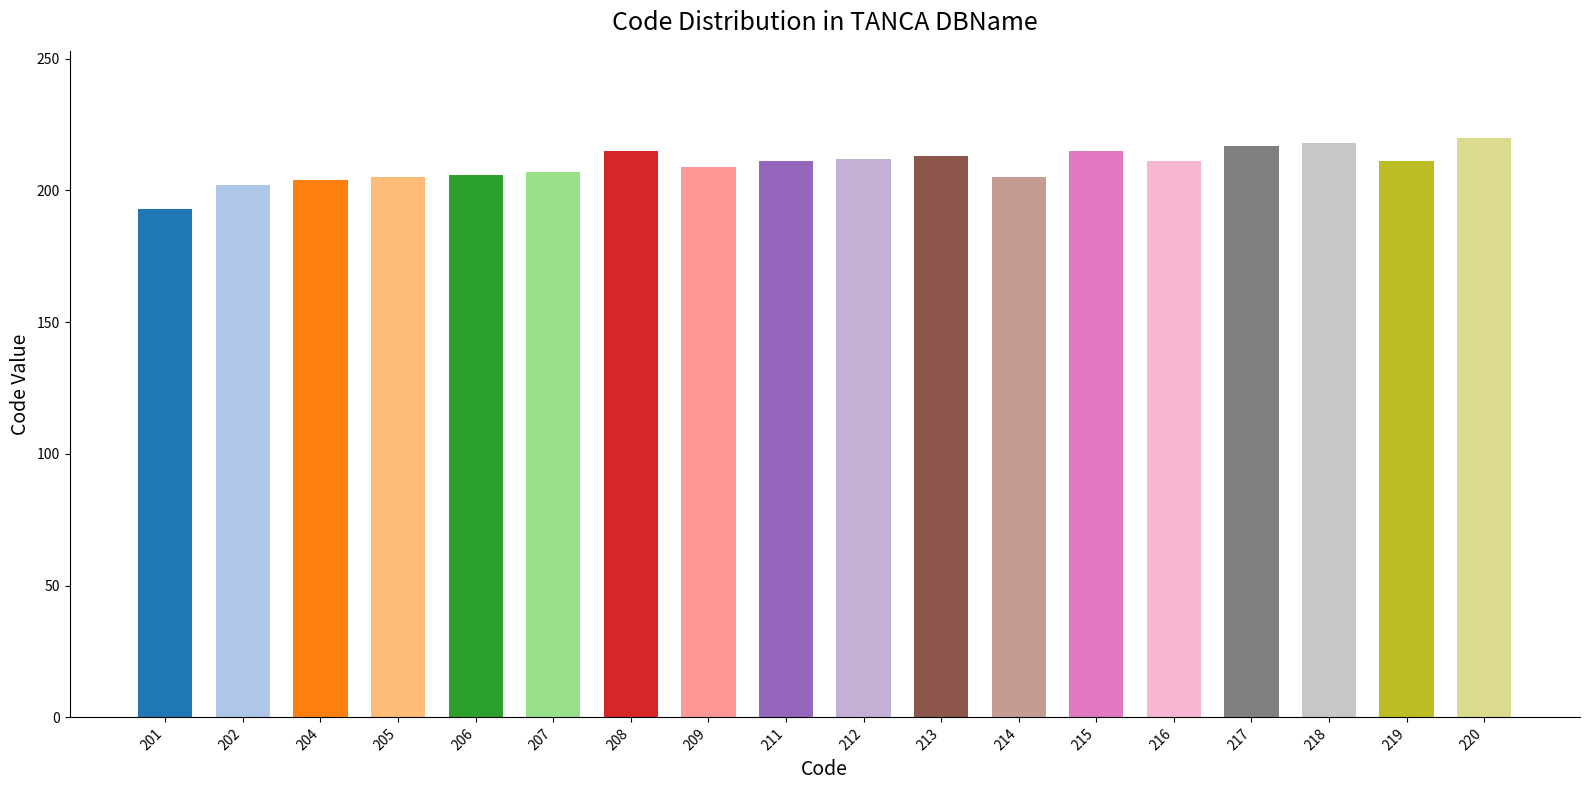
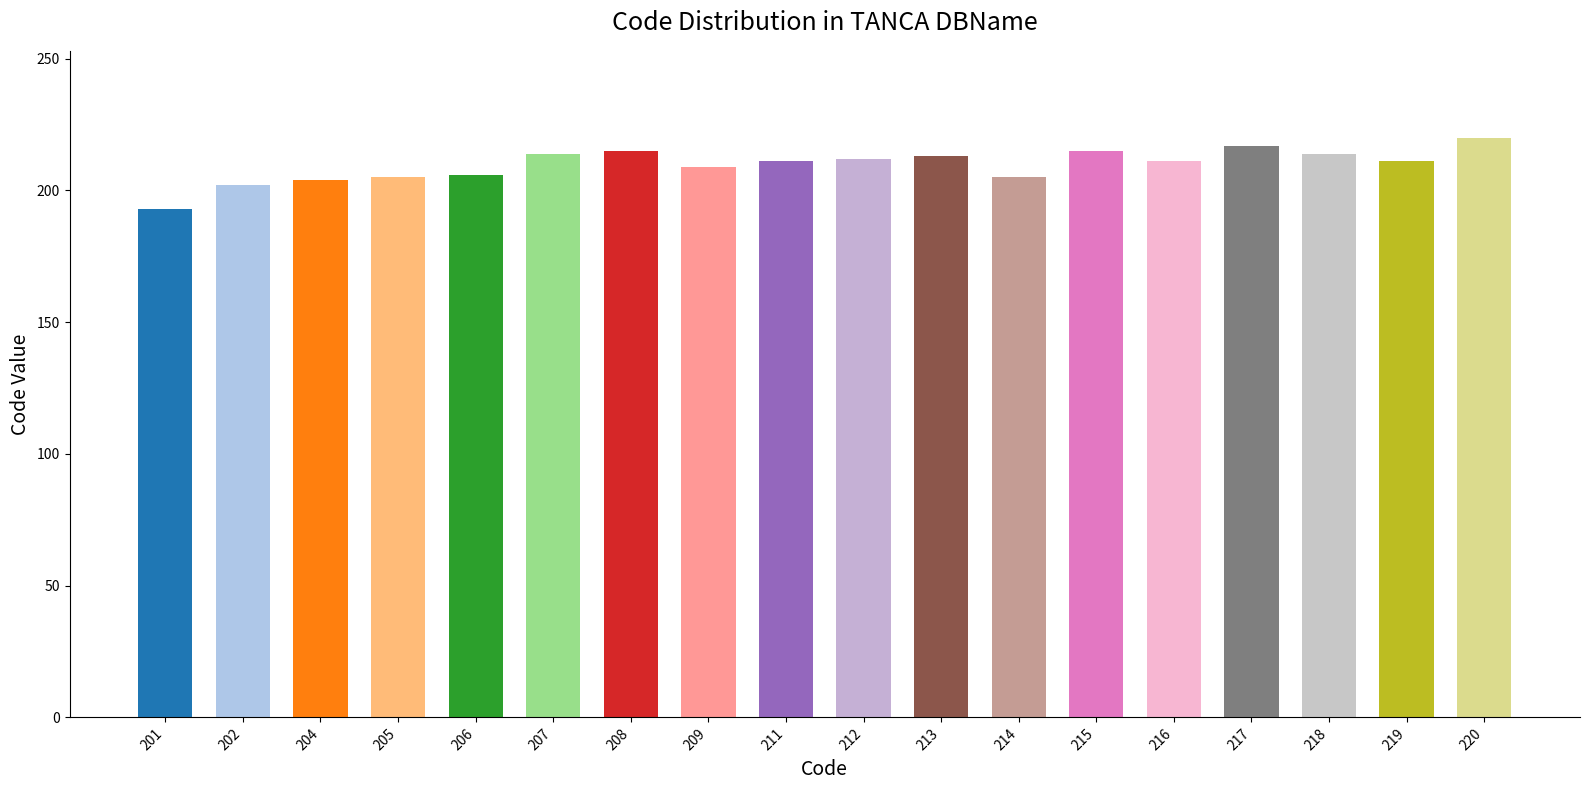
  {
    "201": 193,
    "202": 202,
    "204": 204,
    "205": 205,
    "206": 206,
-   "207": 207,
+   "207": 214,
    "208": 215,
    "209": 209,
    "211": 211,
    "212": 212,
    "213": 213,
    "214": 205,
    "215": 215,
    "216": 211,
    "217": 217,
-   "218": 218,
+   "218": 214,
    "219": 211,
    "220": 220
  }
